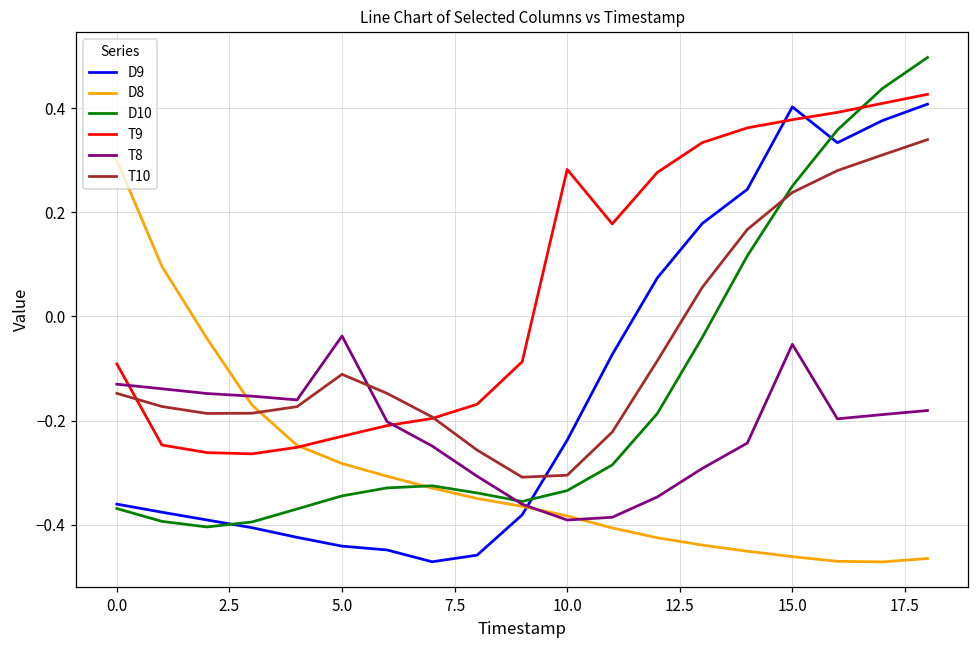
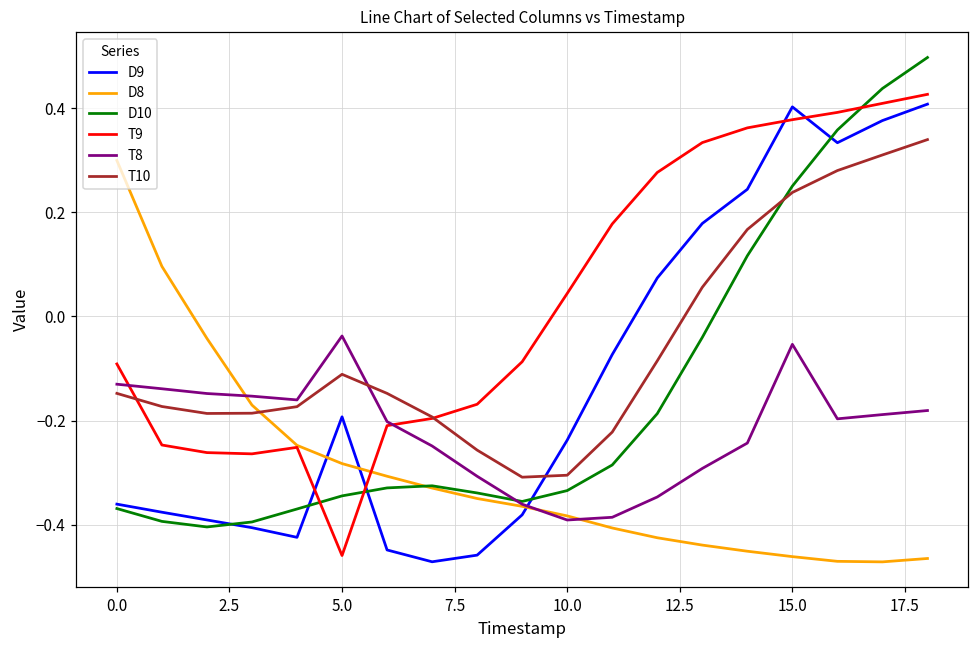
  {
    "D9": {
      "0.0": -0.36,
-     "5.0": -0.44,
+     "5.0": -0.19,
      "10.0": -0.24,
      "15.0": 0.40
    },
    "D8": {
      "5.0": -0.28,
      "10.0": -0.38,
      "15.0": -0.46
    },
    "D10": {
      "0.0": -0.37,
      "5.0": -0.34,
      "10.0": -0.33,
      "15.0": 0.25
    },
    "T9": {
      "0.0": -0.09,
-     "5.0": -0.23,
-     "10.0": 0.28,
+     "5.0": -0.46,
+     "10.0": 0.04,
      "15.0": 0.38
    },
    "T8": {
      "0.0": -0.13,
      "5.0": -0.04,
      "10.0": -0.39,
      "15.0": -0.05
    },
    "T10": {
      "0.0": -0.15,
      "5.0": -0.11,
      "10.0": -0.30,
      "15.0": 0.24
    }
  }
